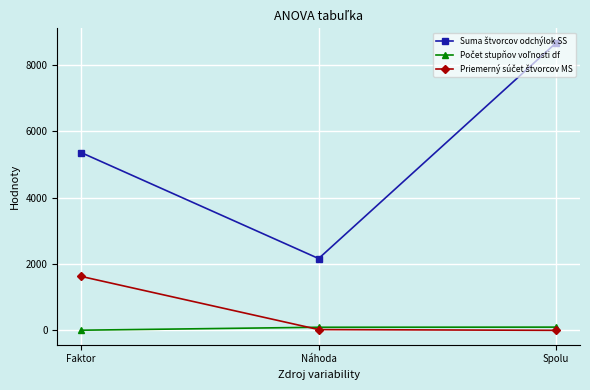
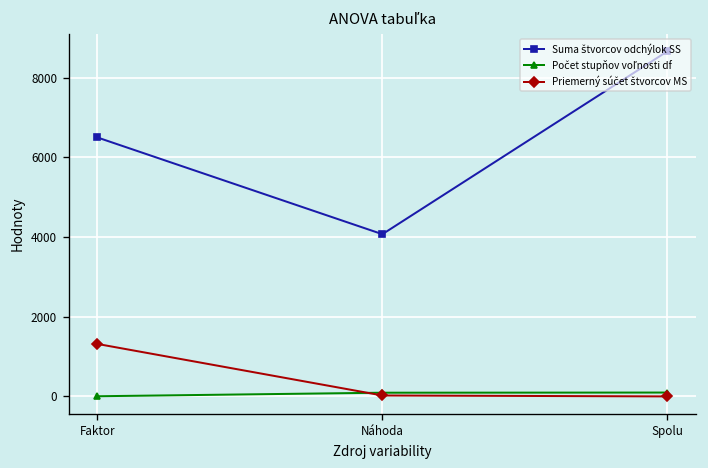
  {
    "Suma štvorcov odchýlok SS": {
-     "Faktor": 5400,
-     "Náhoda": 2200
+     "Faktor": 6500,
+     "Náhoda": 4100
    },
    "Počet stupňov voľnosti df": {
      "Faktor": 0,
      "Spolu": 100
    },
    "Priemerný súčet štvorcov MS": {
-     "Faktor": 1600,
+     "Faktor": 1300,
      "Spolu": 0
    }
  }
